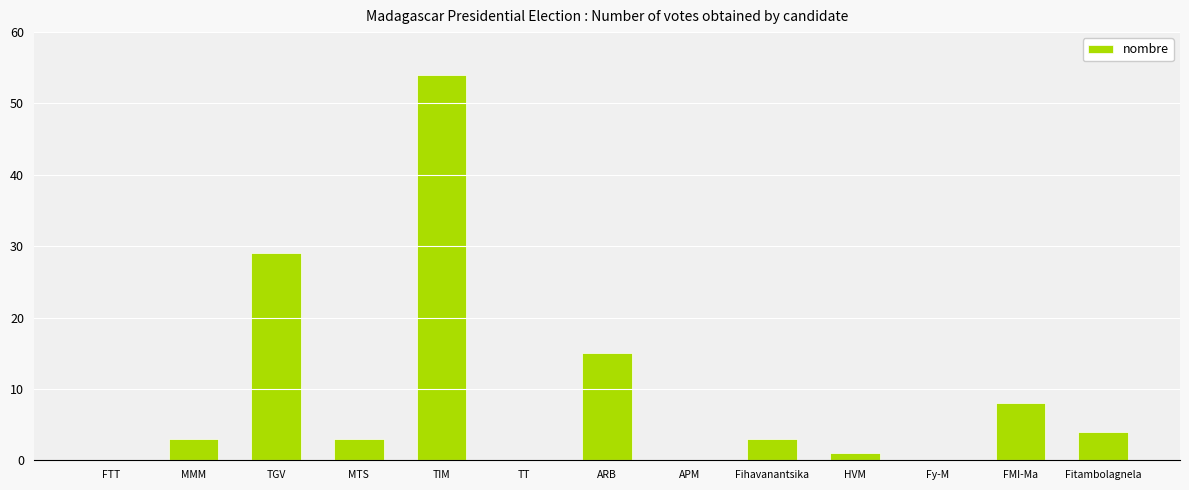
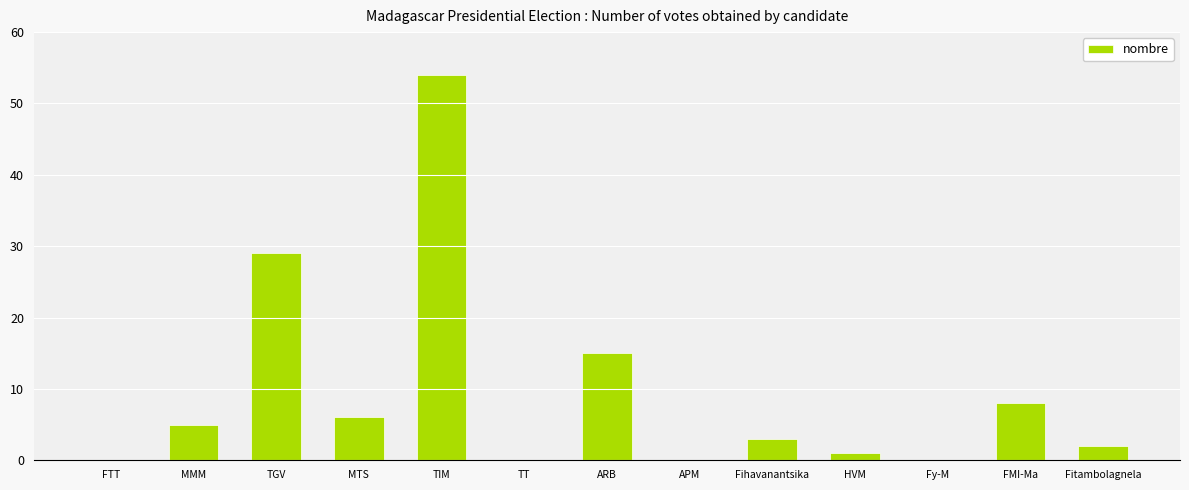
  {
    "FTT": 0,
-   "MMM": 3,
+   "MMM": 5,
    "TGV": 29,
-   "MTS": 3,
+   "MTS": 6,
    "TIM": 54,
    "TT": 0,
    "ARB": 15,
    "APM": 0,
    "Fihavanantsika": 3,
    "HVM": 1,
    "Fy-M": 0,
    "FMI-Ma": 8,
-   "Fitambolagnela": 4
+   "Fitambolagnela": 2
  }
